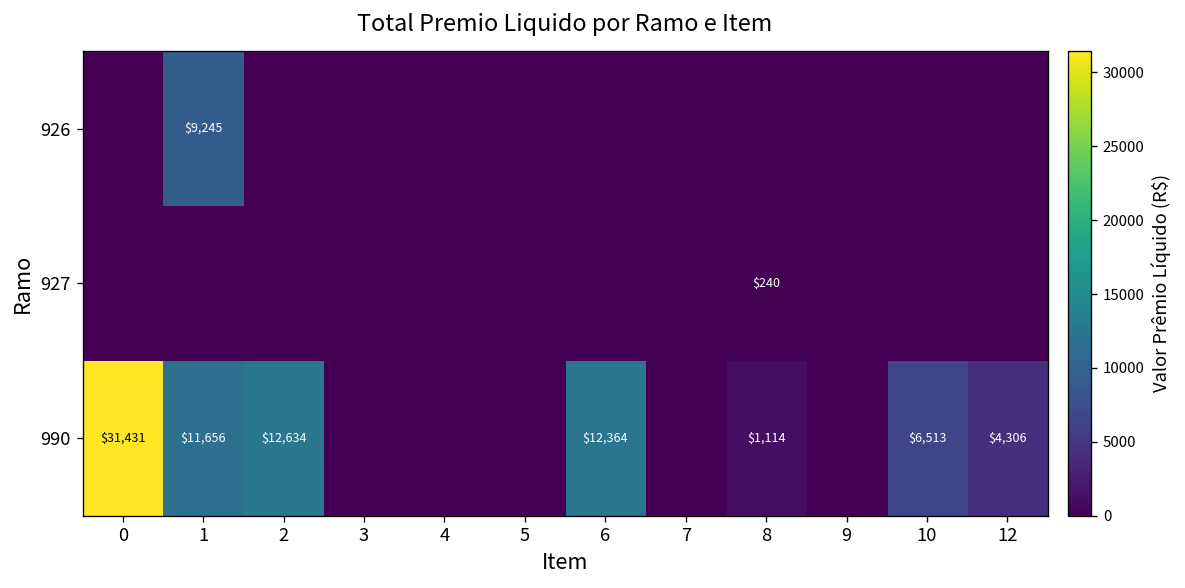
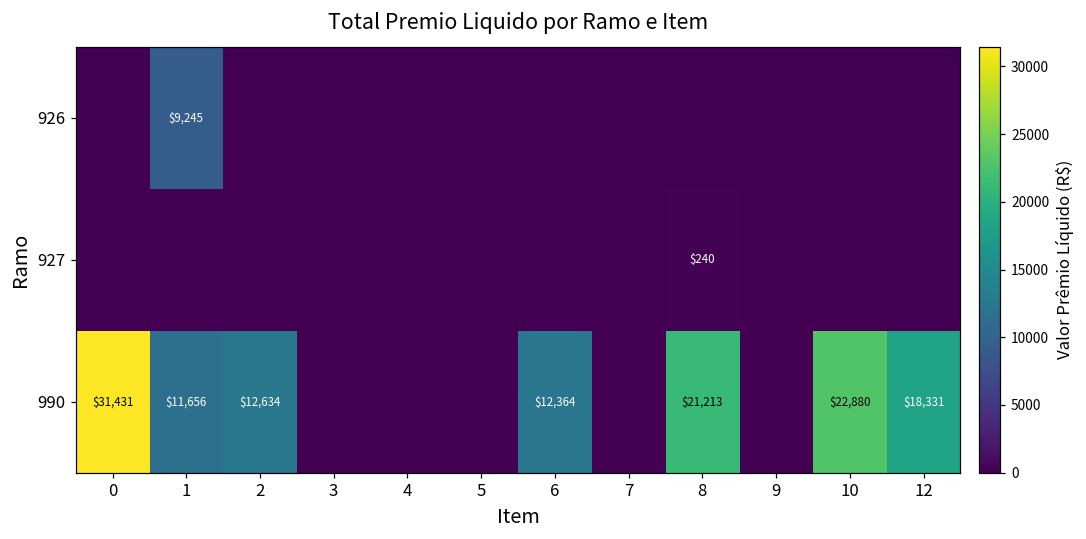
  {
    "926": {
      "1": "$9,245"
    },
    "927": {
      "8": "$240"
    },
    "990": {
      "0": "$31,431",
      "1": "$11,656",
      "2": "$12,634",
      "6": "$12,364",
-     "8": "$1,114",
-     "10": "$6,513",
-     "12": "$4,306"
+     "8": "$21,213",
+     "10": "$22,880",
+     "12": "$18,331"
    }
  }
